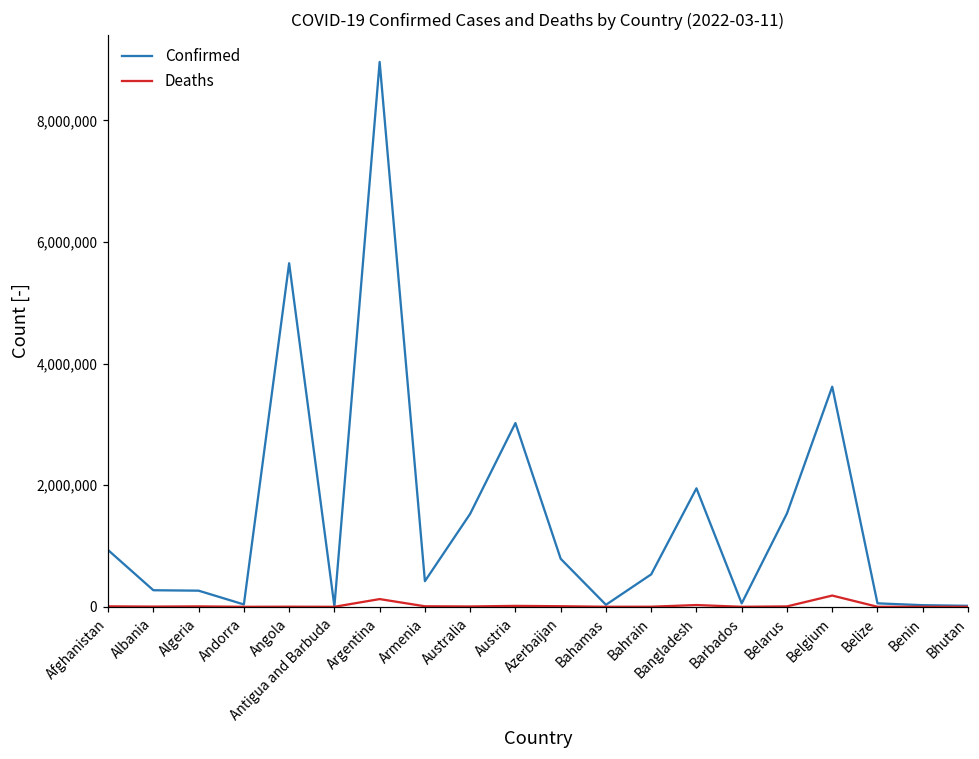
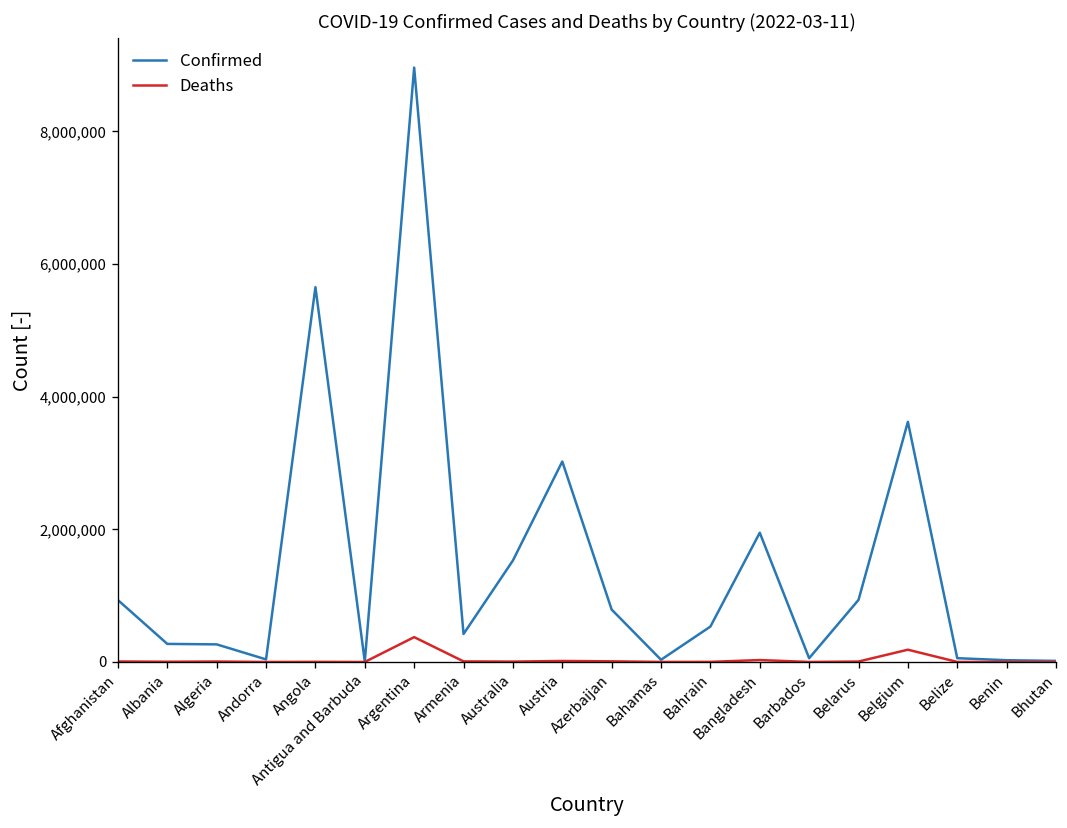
  {
    "Confirmed": {
      "Afghanistan": "900,000",
      "Albania": "300,000",
      "Algeria": "300,000",
      "Angola": "5,700,000",
      "Argentina": "9,000,000",
      "Armenia": "400,000",
      "Australia": "1,500,000",
      "Austria": "3,000,000",
      "Azerbaijan": "800,000",
      "Bahrain": "500,000",
      "Bangladesh": "1,900,000",
      "Barbados": "100,000",
-     "Belarus": "1,500,000",
+     "Belarus": "900,000",
      "Belgium": "3,600,000",
      "Belize": "100,000"
    },
    "Deaths": {
      "Afghanistan": "0",
      "Albania": "0",
      "Algeria": "0",
      "Angola": "0",
-     "Argentina": "100,000",
+     "Argentina": "400,000",
      "Armenia": "0",
      "Australia": "0",
      "Austria": "0",
      "Azerbaijan": "0",
      "Bahrain": "0",
      "Bangladesh": "0",
      "Barbados": "0",
      "Belarus": "0",
      "Belgium": "200,000",
      "Belize": "0"
    }
  }
